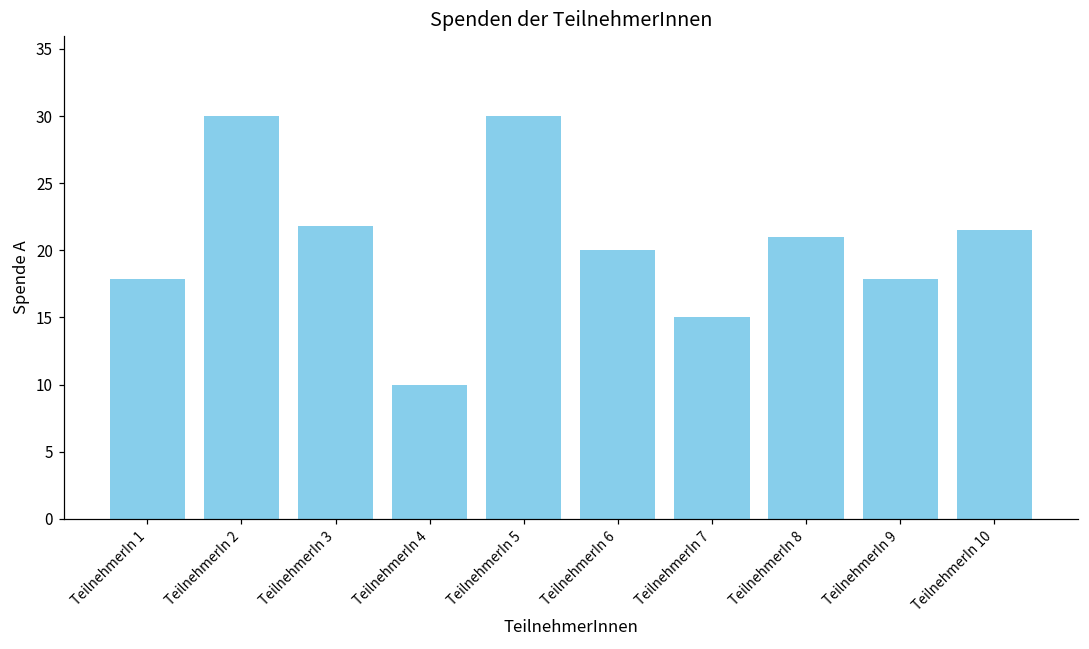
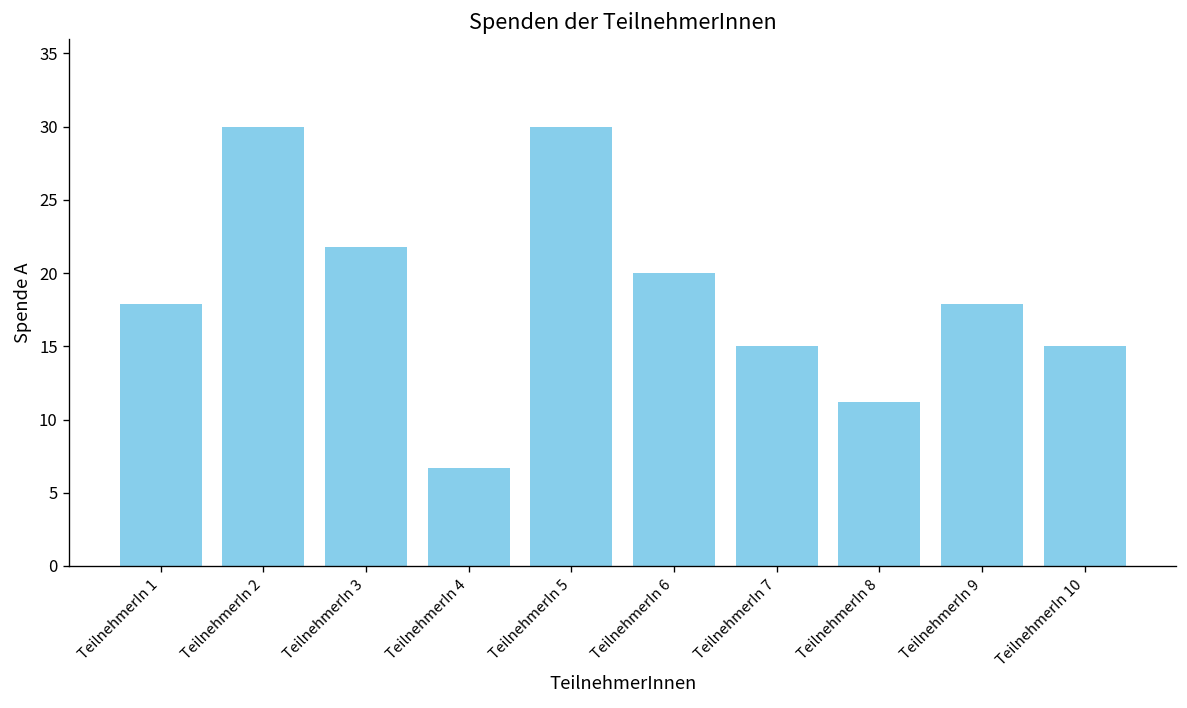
  {
    "TeilnehmerIn 1": 17.9,
    "TeilnehmerIn 2": 30.0,
    "TeilnehmerIn 3": 21.8,
-   "TeilnehmerIn 4": 10.0,
+   "TeilnehmerIn 4": 6.7,
    "TeilnehmerIn 5": 30.0,
    "TeilnehmerIn 6": 20.0,
    "TeilnehmerIn 7": 15.0,
-   "TeilnehmerIn 8": 21.0,
+   "TeilnehmerIn 8": 11.2,
    "TeilnehmerIn 9": 17.9,
-   "TeilnehmerIn 10": 21.5
+   "TeilnehmerIn 10": 15.0
  }
